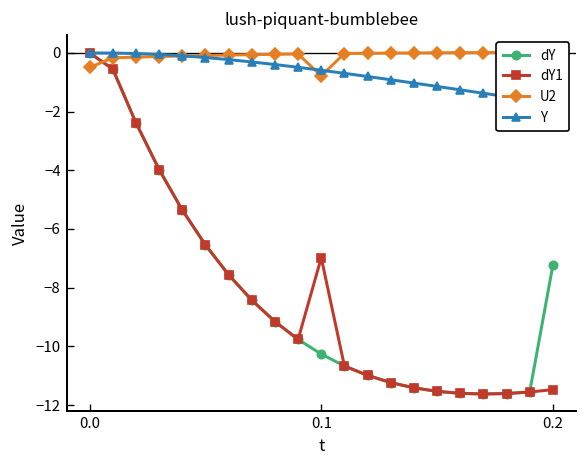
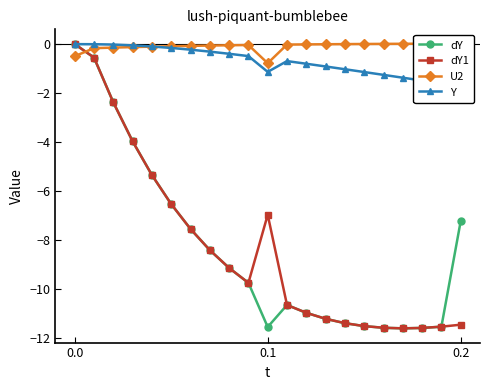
  {
    "dY": {
-     "0.1": -10.3,
+     "0.1": -11.6,
      "0.2": -7.2
    },
    "dY1": {
      "0.1": -7.0,
      "0.2": -11.5
    },
    "U2": {
      "0.0": -0.5,
      "0.1": -0.8
    },
    "Y": {
-     "0.1": -0.6
+     "0.1": -1.1
    }
  }
